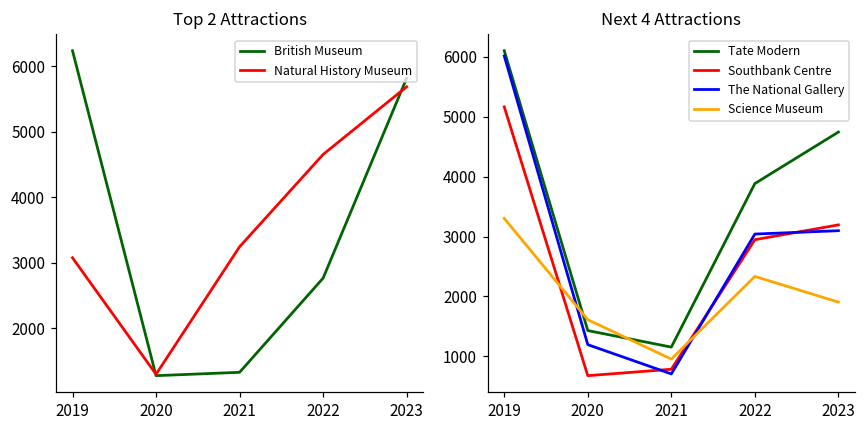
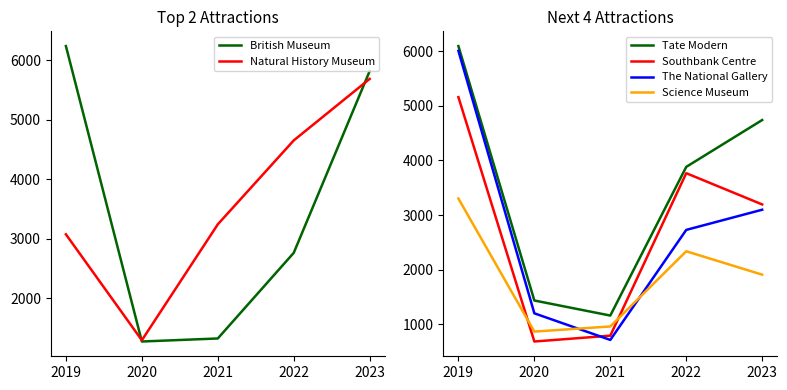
  {
    "Top 2 Attractions": {
      "British Museum": {
        "2019": 6200,
        "2021": 1300,
        "2022": 2800
      },
      "Natural History Museum": {
        "2019": 3100,
        "2021": 3200,
        "2022": 4700,
        "2023": 5700
      }
    },
    "Next 4 Attractions": {
      "Tate Modern": {
        "2019": 6100,
        "2020": 1400,
        "2021": 1200,
        "2022": 3900,
        "2023": 4700
      },
      "Southbank Centre": {
        "2019": 5200,
        "2020": 700,
        "2021": 800,
-       "2022": 2900,
+       "2022": 3800,
        "2023": 3200
      },
      "The National Gallery": {
        "2019": 6000,
        "2020": 1200,
        "2021": 700,
-       "2022": 3000,
+       "2022": 2700,
        "2023": 3100
      },
      "Science Museum": {
        "2019": 3300,
-       "2020": 1600,
+       "2020": 900,
        "2021": 1000,
        "2022": 2300,
        "2023": 1900
      }
    }
  }
